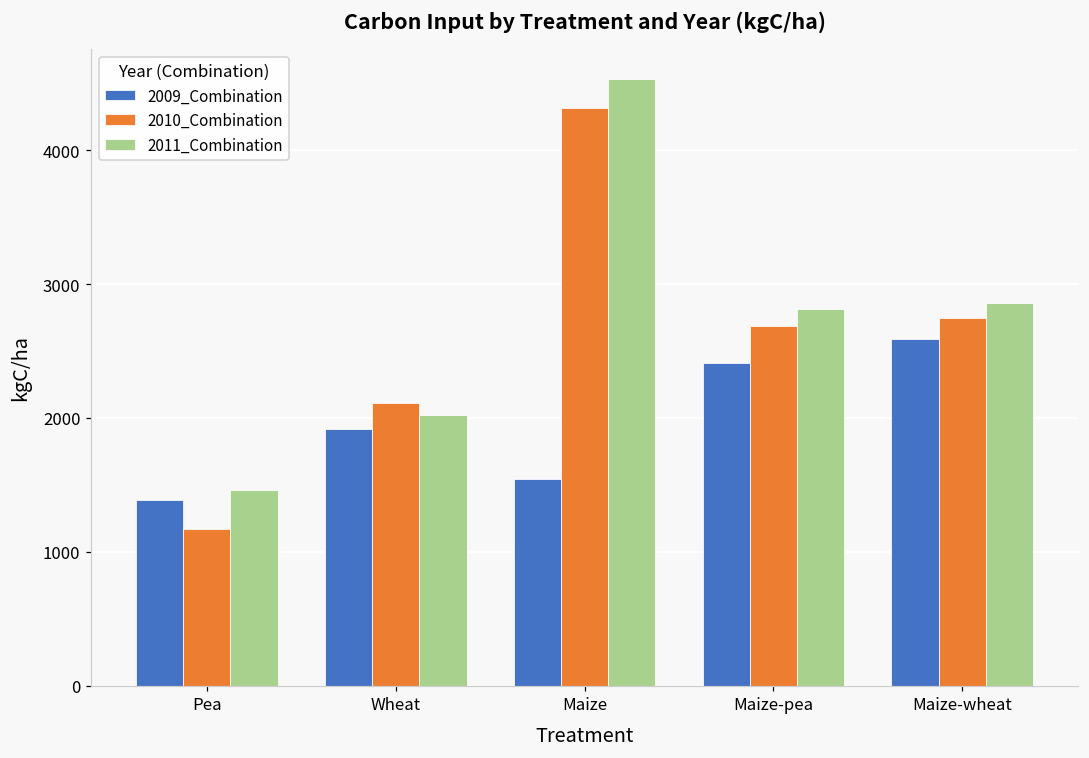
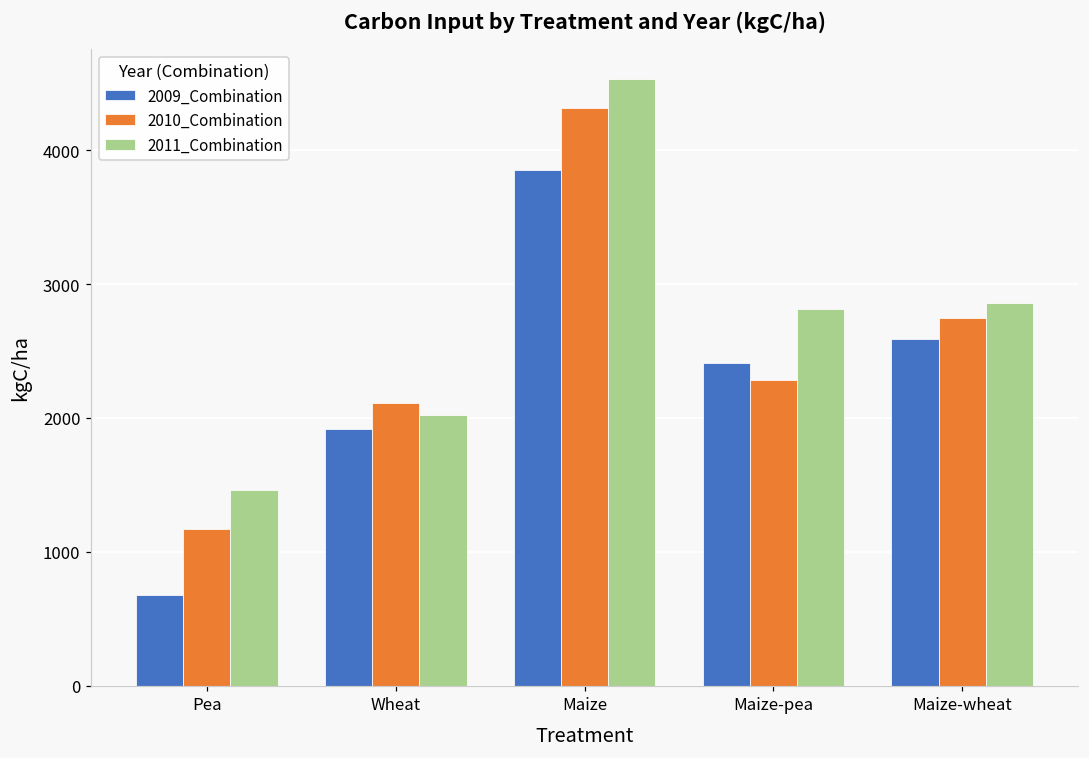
  {
    "2009_Combination": {
-     "Pea": 1390,
+     "Pea": 680,
      "Wheat": 1920,
-     "Maize": 1550,
+     "Maize": 3850,
      "Maize-pea": 2410,
      "Maize-wheat": 2590
    },
    "2010_Combination": {
      "Pea": 1170,
      "Wheat": 2110,
      "Maize": 4320,
-     "Maize-pea": 2680,
+     "Maize-pea": 2290,
      "Maize-wheat": 2750
    },
    "2011_Combination": {
      "Pea": 1460,
      "Wheat": 2020,
      "Maize": 4530,
      "Maize-pea": 2810,
      "Maize-wheat": 2860
    }
  }
